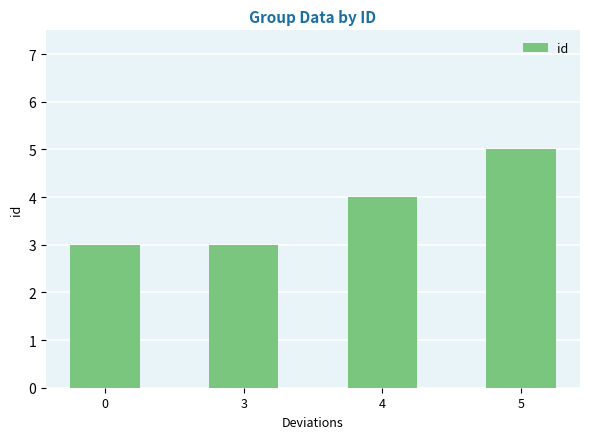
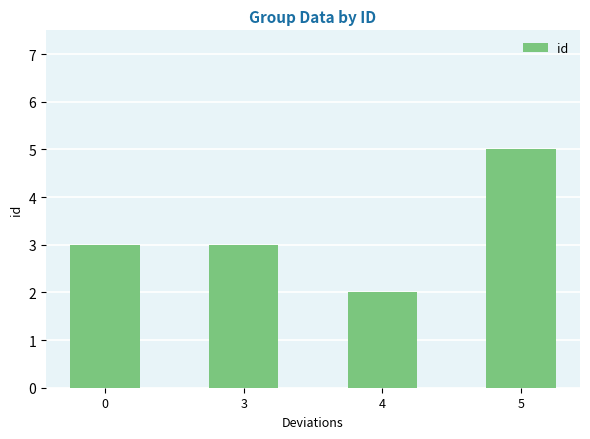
  {
    "0": 3,
    "3": 3,
-   "4": 4,
+   "4": 2,
    "5": 5
  }
